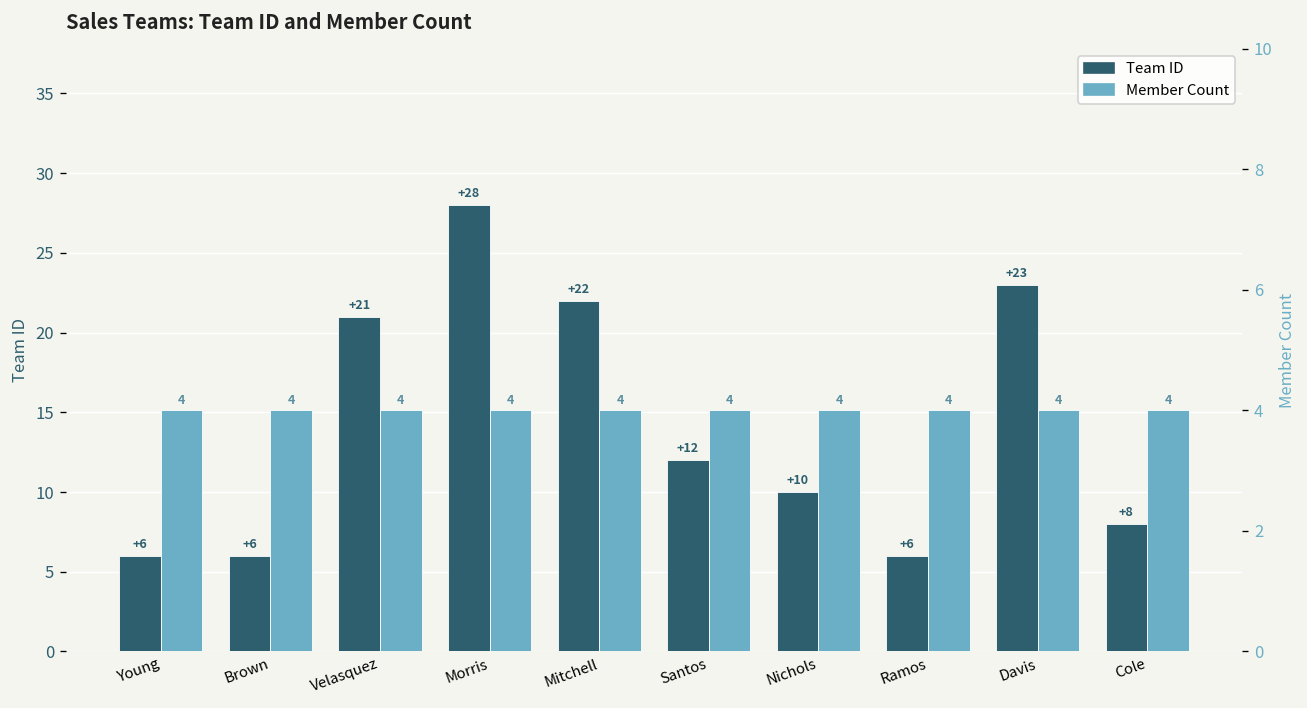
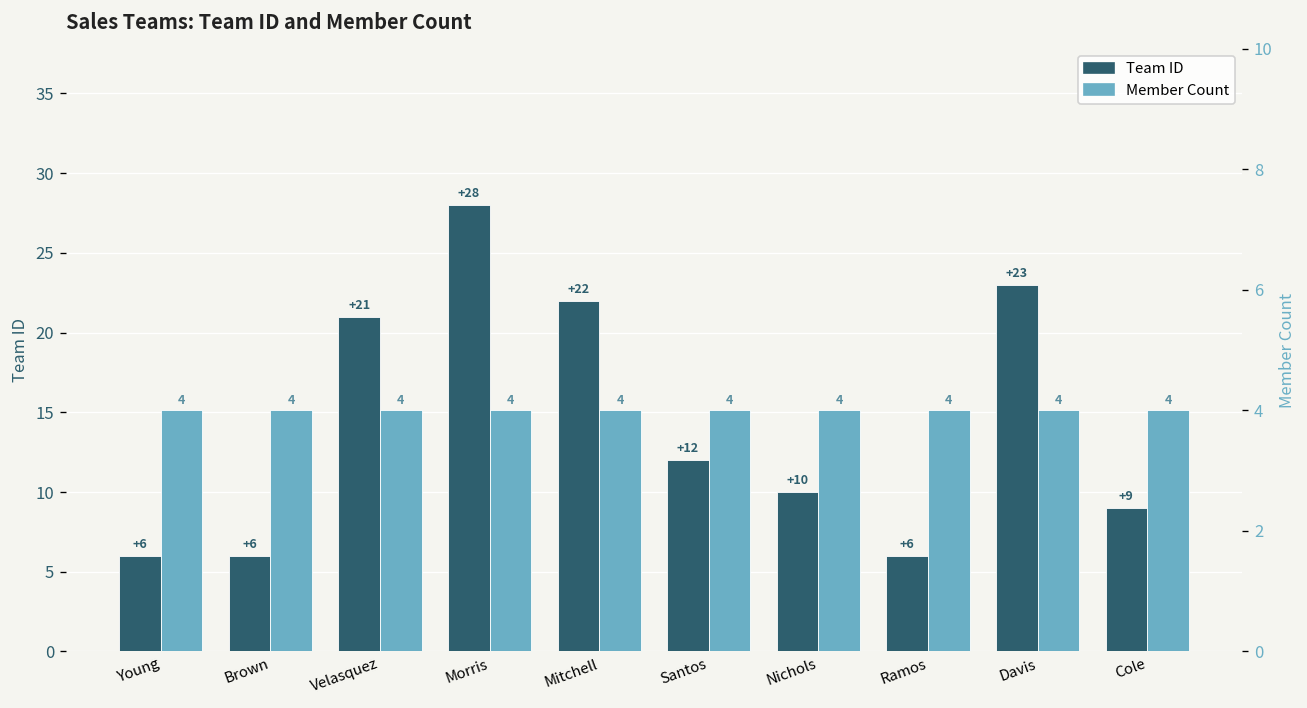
  {
    "Team ID": {
      "Young": "+6",
      "Brown": "+6",
      "Velasquez": "+21",
      "Morris": "+28",
      "Mitchell": "+22",
      "Santos": "+12",
      "Nichols": "+10",
      "Ramos": "+6",
      "Davis": "+23",
-     "Cole": "+8"
+     "Cole": "+9"
    },
    "Member Count": {
      "Young": "4",
      "Brown": "4",
      "Velasquez": "4",
      "Morris": "4",
      "Mitchell": "4",
      "Santos": "4",
      "Nichols": "4",
      "Ramos": "4",
      "Davis": "4",
      "Cole": "4"
    }
  }
